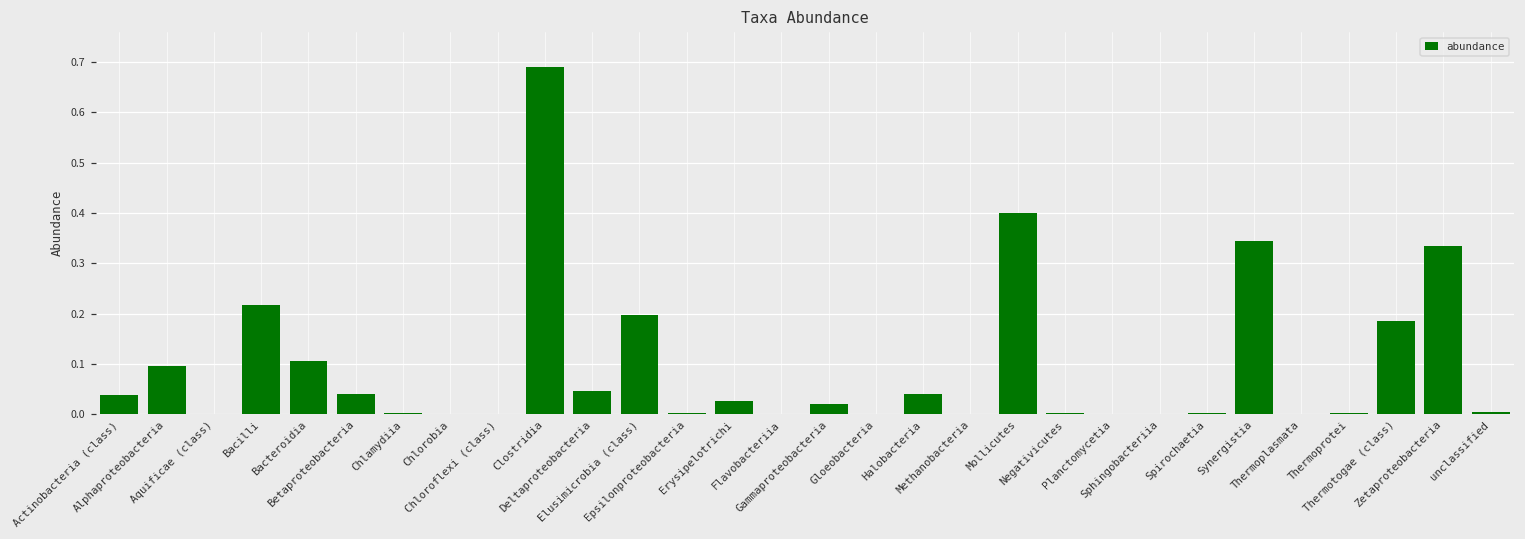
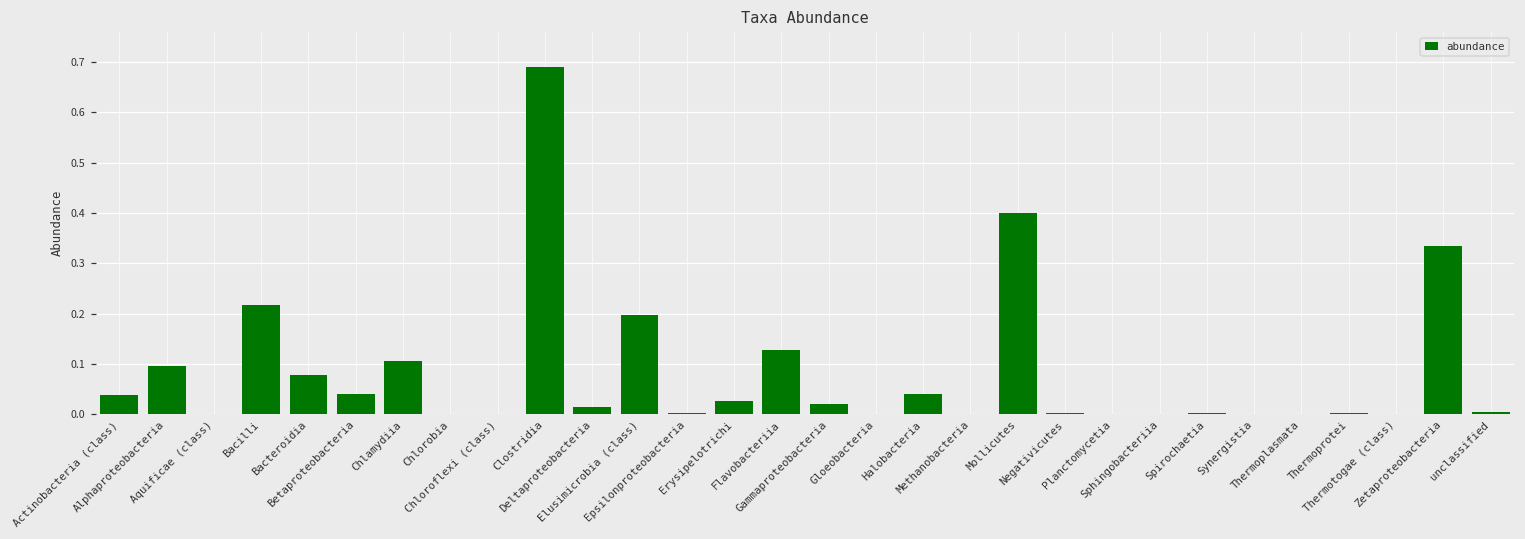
  {
    "Actinobacteria (class)": 0.04,
    "Alphaproteobacteria": 0.10,
    "Bacilli": 0.22,
-   "Bacteroidia": 0.11,
+   "Bacteroidia": 0.08,
    "Betaproteobacteria": 0.04,
-   "Chlamydiia": 0.00,
+   "Chlamydiia": 0.11,
    "Clostridia": 0.69,
-   "Deltaproteobacteria": 0.05,
+   "Deltaproteobacteria": 0.01,
    "Elusimicrobia (class)": 0.20,
    "Erysipelotrichi": 0.03,
-   "Flavobacteriia": 0.00,
+   "Flavobacteriia": 0.13,
    "Gammaproteobacteria": 0.02,
    "Halobacteria": 0.04,
    "Mollicutes": 0.40,
-   "Synergistia": 0.34,
-   "Thermotogae (class)": 0.18,
+   "Synergistia": 0.00,
+   "Thermotogae (class)": 0.00,
    "Zetaproteobacteria": 0.33
  }
